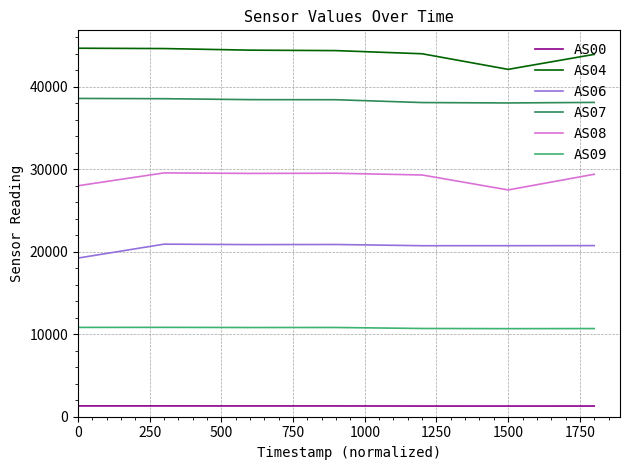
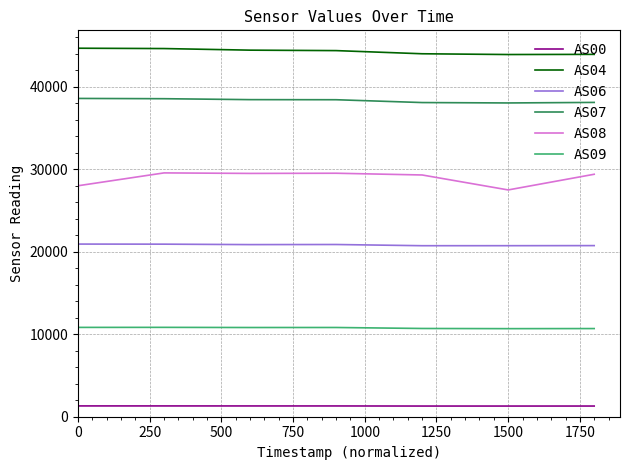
  {
    "AS00": {
      "0": 1000,
      "1500": 1000
    },
    "AS04": {
      "0": 45000,
-     "1500": 42000
+     "1500": 44000
    },
    "AS06": {
-     "0": 19000,
+     "0": 21000,
      "1500": 21000
    },
    "AS08": {
      "0": 28000,
      "1500": 28000
    }
  }
